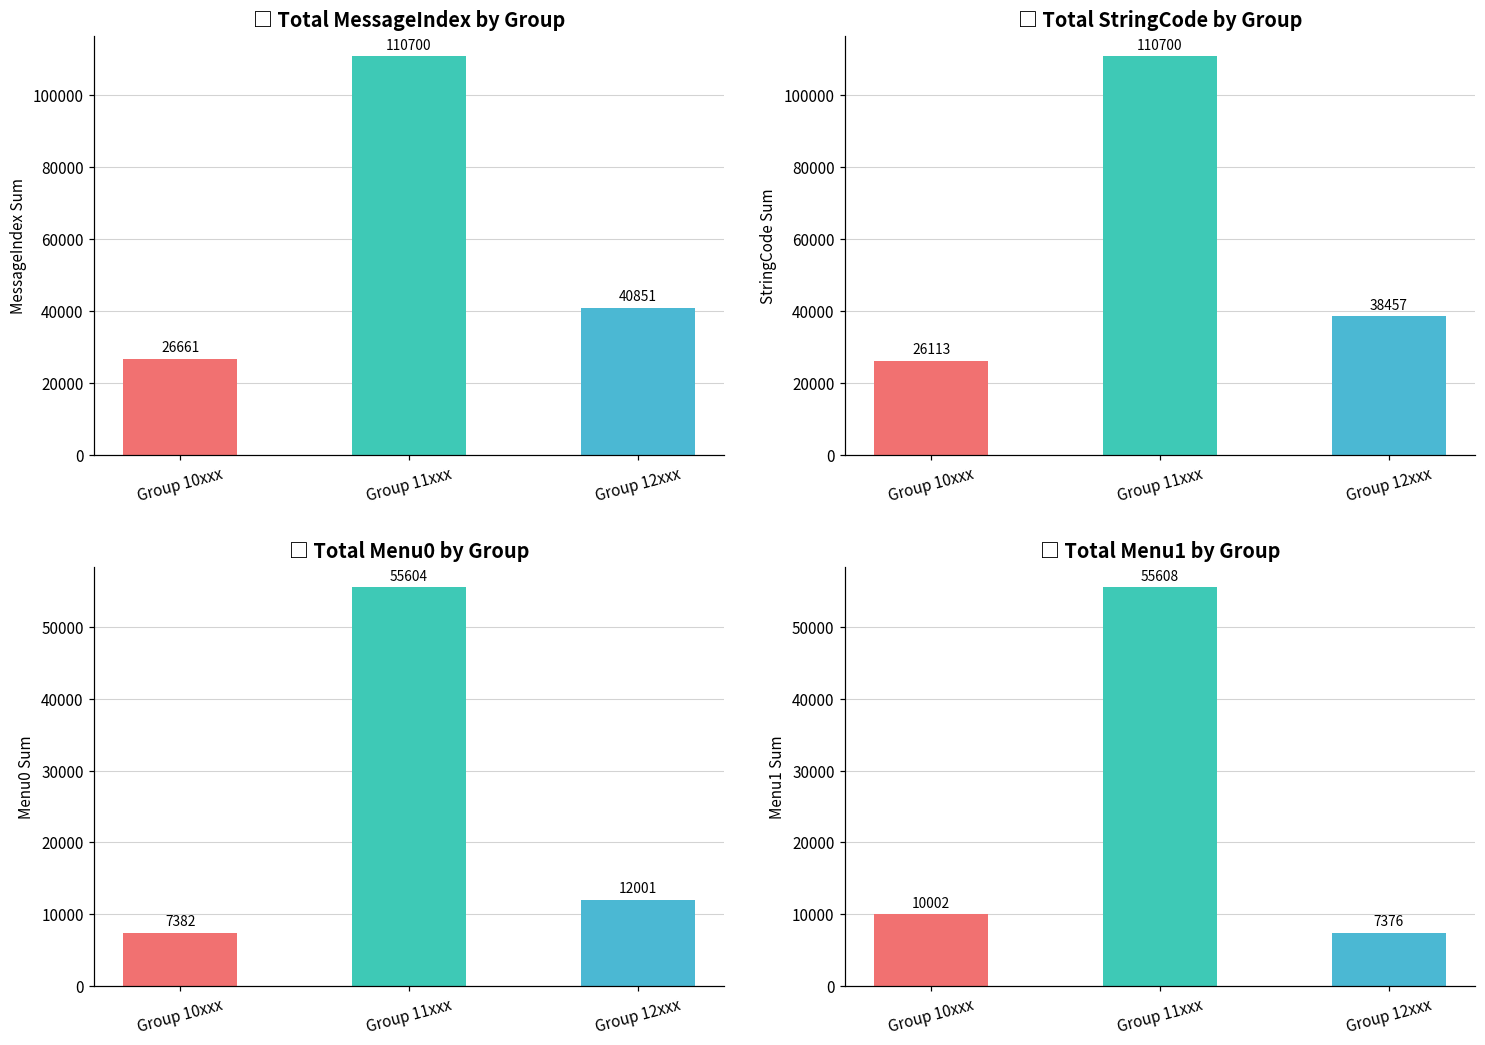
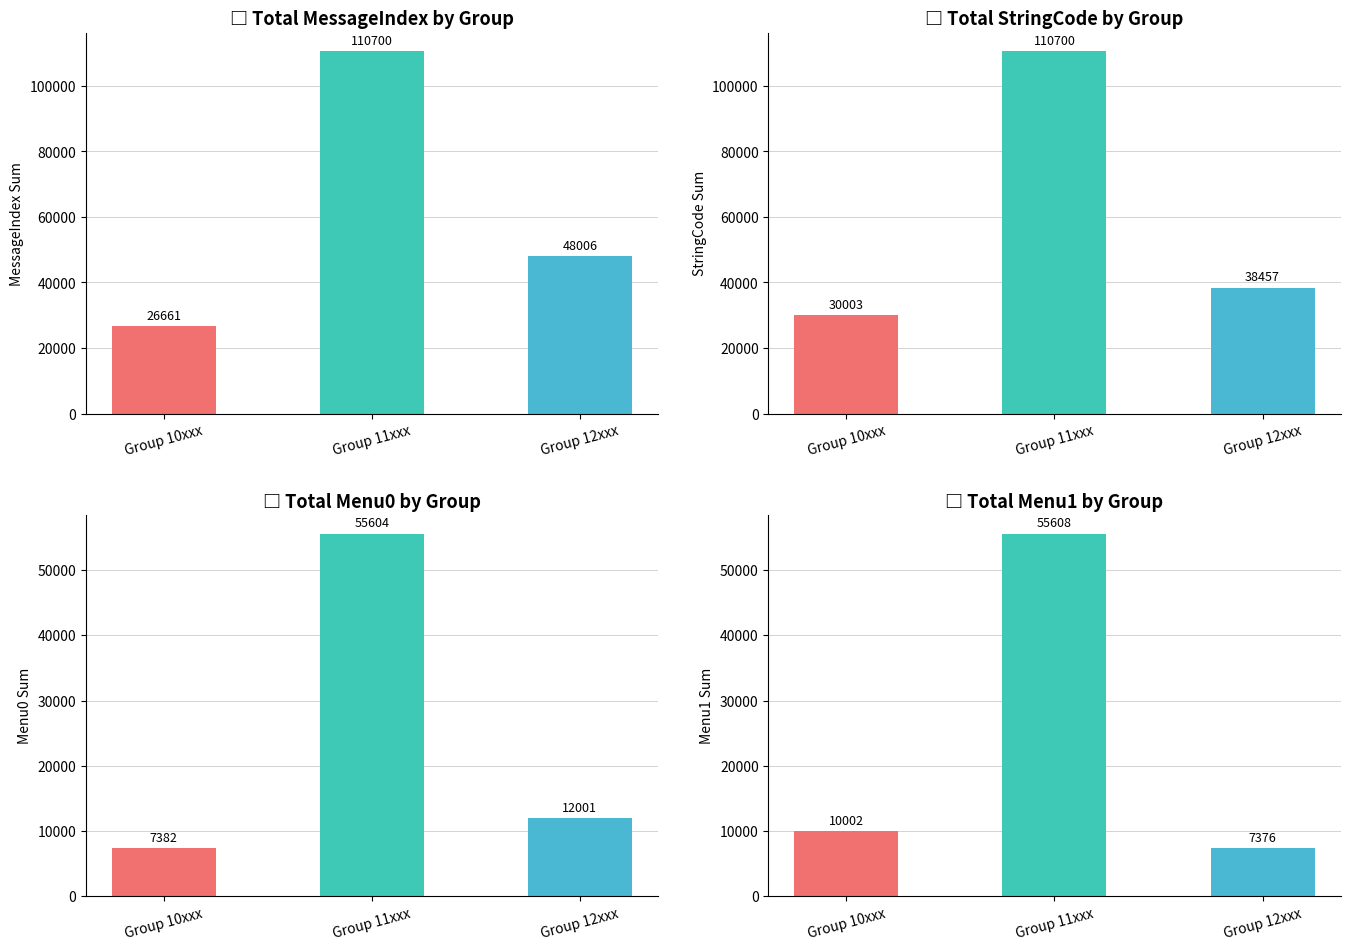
  {
    "□ Total MessageIndex by Group": {
      "Group 10xxx": 26661,
      "Group 11xxx": 110700,
-     "Group 12xxx": 40851
+     "Group 12xxx": 48006
    },
    "□ Total StringCode by Group": {
-     "Group 10xxx": 26113,
+     "Group 10xxx": 30003,
      "Group 11xxx": 110700,
      "Group 12xxx": 38457
    },
    "□ Total Menu0 by Group": {
      "Group 10xxx": 7382,
      "Group 11xxx": 55604,
      "Group 12xxx": 12001
    },
    "□ Total Menu1 by Group": {
      "Group 10xxx": 10002,
      "Group 11xxx": 55608,
      "Group 12xxx": 7376
    }
  }
